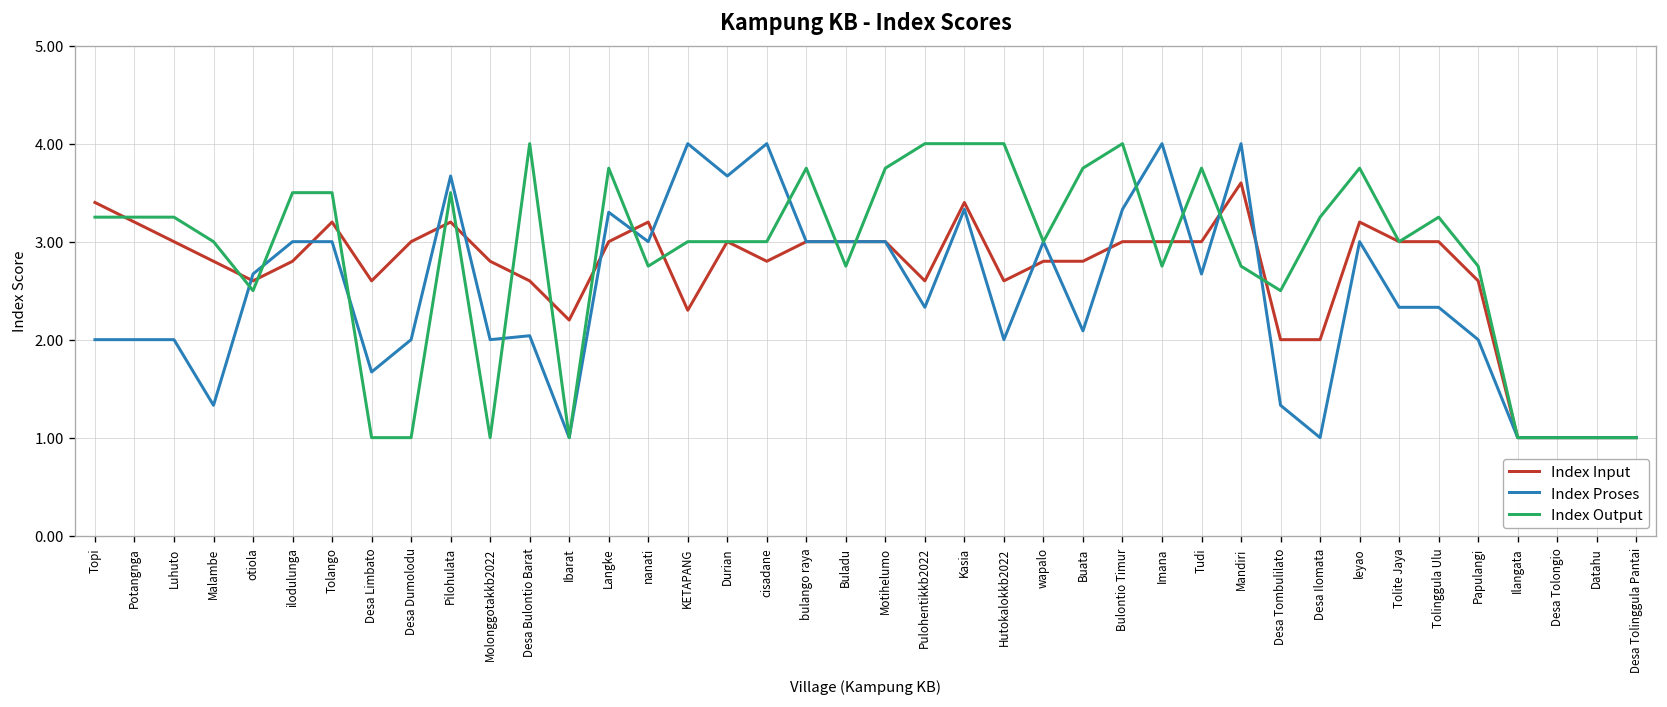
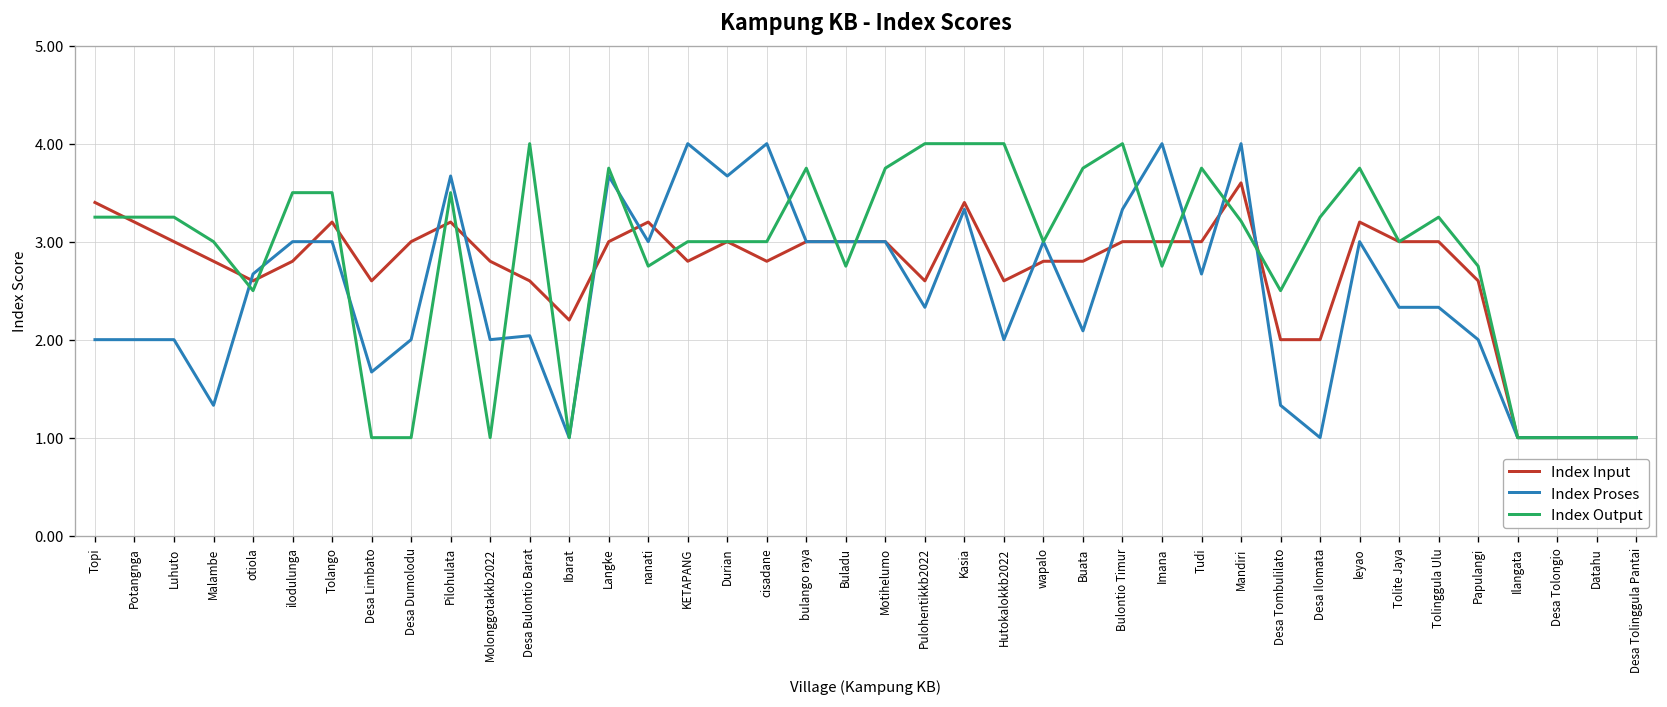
  {
    "Index Input": {
      "Topi": 3.4,
      "Potangnga": 3.2,
      "Luhuto": 3.0,
      "Malambe": 2.8,
      "otiola": 2.6,
      "ilodulunga": 2.8,
      "Tolango": 3.2,
      "Desa Limbato": 2.6,
      "Desa Dumolodu": 3.0,
      "Pilohulata": 3.2,
      "Molonggotakkb2022": 2.8,
      "Desa Bulontio Barat": 2.6,
      "Ibarat": 2.2,
      "Langke": 3.0,
      "nanati": 3.2,
-     "KETAPANG": 2.3,
+     "KETAPANG": 2.8,
      "cisadane": 2.8,
      "Pulohentikkb2022": 2.6,
      "Kasia": 3.4,
      "Hutokalokkb2022": 2.6,
      "wapalo": 2.8,
      "Buata": 2.8,
      "Bulontio Timur": 3.0,
      "Imana": 3.0,
      "Tudi": 3.0,
      "Mandiri": 3.6,
      "Desa Tombulilato": 2.0,
      "Desa Ilomata": 2.0,
      "leyao": 3.2,
      "Tolinggula Ulu": 3.0,
      "Papulangi": 2.6
    },
    "Index Proses": {
      "Topi": 2.0,
      "Potangnga": 2.0,
      "Luhuto": 2.0,
      "Malambe": 1.3,
      "otiola": 2.7,
      "ilodulunga": 3.0,
      "Tolango": 3.0,
      "Desa Limbato": 1.7,
      "Desa Dumolodu": 2.0,
      "Pilohulata": 3.7,
      "Molonggotakkb2022": 2.0,
      "Desa Bulontio Barat": 2.0,
-     "Langke": 3.3,
+     "Langke": 3.7,
      "nanati": 3.0,
      "KETAPANG": 4.0,
      "Durian": 3.7,
      "cisadane": 4.0,
      "Pulohentikkb2022": 2.3,
      "Kasia": 3.3,
      "Hutokalokkb2022": 2.0,
      "Buata": 2.1,
      "Bulontio Timur": 3.3,
      "Imana": 4.0,
      "Tudi": 2.7,
      "Mandiri": 4.0,
      "Desa Tombulilato": 1.3,
      "Desa Ilomata": 1.0,
      "leyao": 3.0,
      "Tolite Jaya": 2.3,
      "Tolinggula Ulu": 2.3,
      "Papulangi": 2.0
    },
    "Index Output": {
      "Topi": 3.3,
      "Potangnga": 3.3,
      "Luhuto": 3.3,
      "Malambe": 3.0,
      "otiola": 2.5,
      "ilodulunga": 3.5,
      "Tolango": 3.5,
      "Desa Limbato": 1.0,
      "Desa Dumolodu": 1.0,
      "Pilohulata": 3.5,
      "Molonggotakkb2022": 1.0,
      "Desa Bulontio Barat": 4.0,
      "Langke": 3.8,
      "nanati": 2.8,
      "KETAPANG": 3.0,
      "cisadane": 3.0,
      "bulango raya": 3.8,
      "Buladu": 2.8,
      "Motihelumo": 3.8,
      "Pulohentikkb2022": 4.0,
      "Kasia": 4.0,
      "Hutokalokkb2022": 4.0,
      "Buata": 3.8,
      "Bulontio Timur": 4.0,
      "Imana": 2.8,
      "Tudi": 3.8,
-     "Mandiri": 2.8,
+     "Mandiri": 3.2,
      "Desa Tombulilato": 2.5,
      "Desa Ilomata": 3.3,
      "leyao": 3.8,
      "Tolinggula Ulu": 3.3,
      "Papulangi": 2.8
    }
  }
